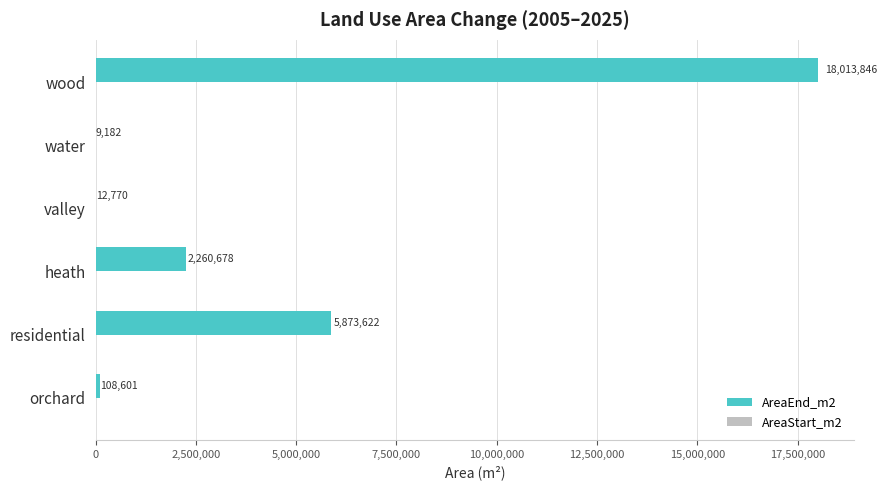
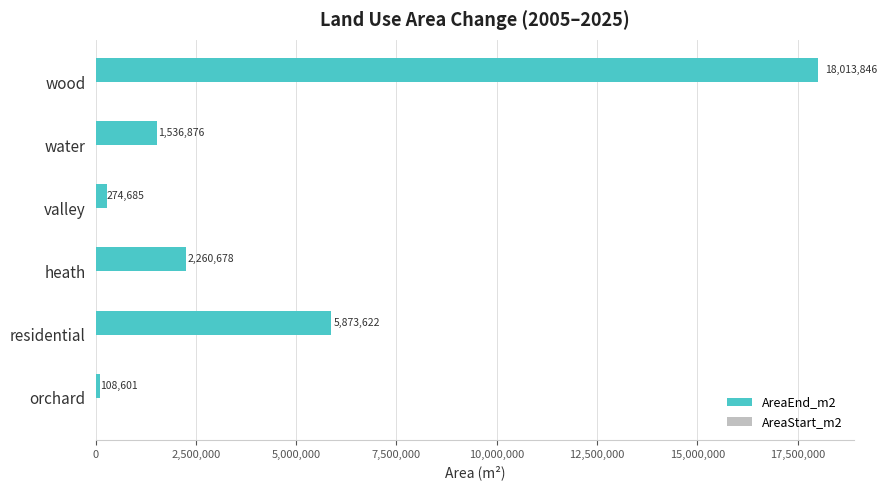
  {
    "AreaEnd_m2": {
      "wood": "18,013,846",
-     "water": "9,182",
-     "valley": "12,770",
+     "water": "1,536,876",
+     "valley": "274,685",
      "heath": "2,260,678",
      "residential": "5,873,622",
      "orchard": "108,601"
    },
    "AreaStart_m2": {
      "wood": "0",
      "water": "0",
      "valley": "0",
      "heath": "0",
      "residential": "0",
      "orchard": "0"
    }
  }
